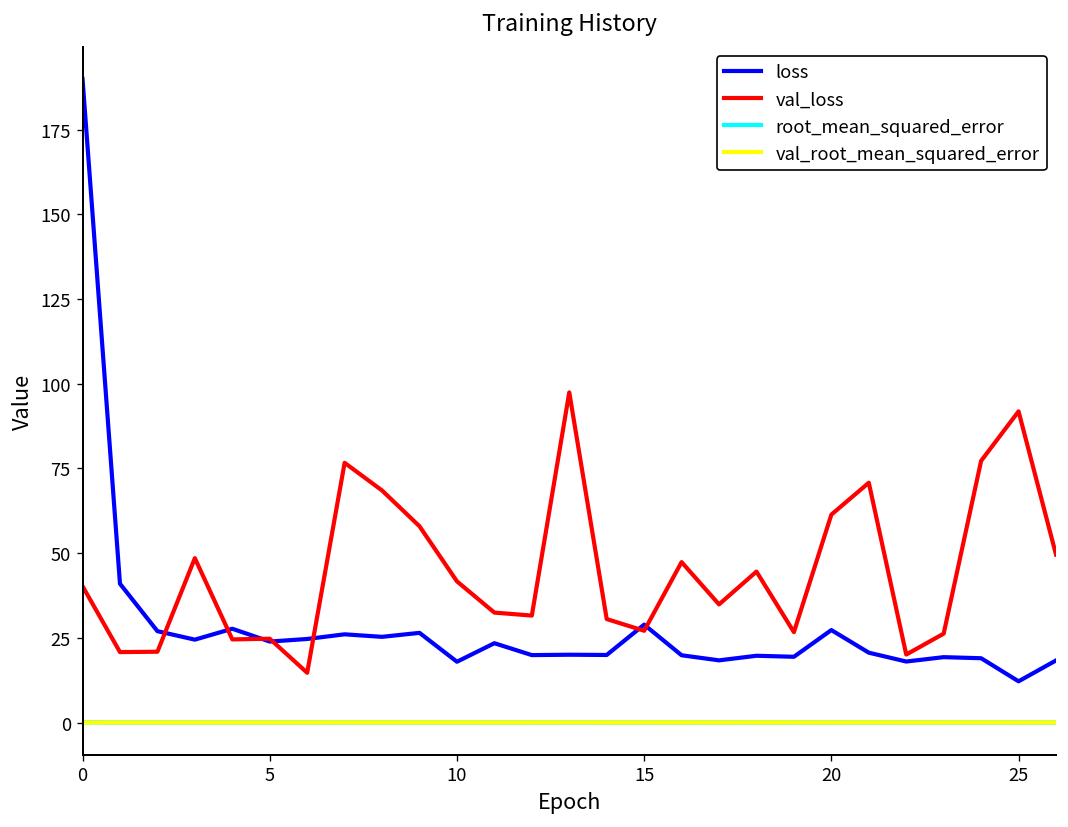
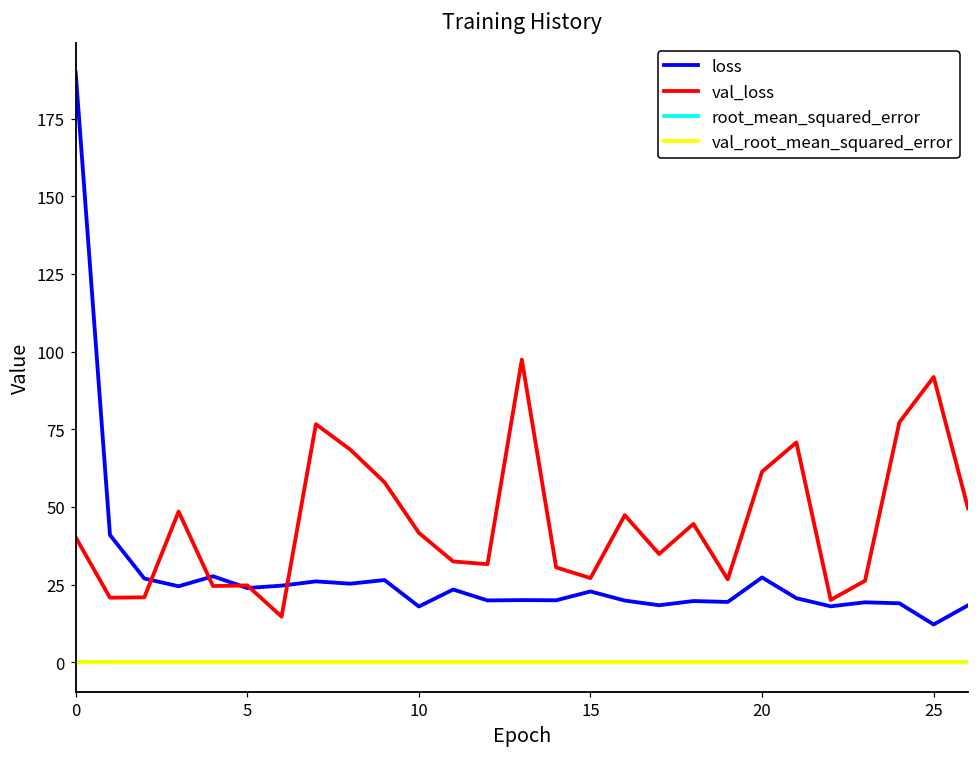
  {
    "loss": {
      "0": 190,
      "10": 18,
-     "15": 29,
+     "15": 23,
      "20": 27,
      "25": 12
    },
    "val_loss": {
      "0": 40,
      "10": 42,
      "15": 27,
      "20": 61,
      "25": 92
    },
    "val_root_mean_squared_error": {
      "0": 0,
      "5": 0,
      "10": 0,
      "15": 0,
      "20": 0,
      "25": 0
    }
  }
